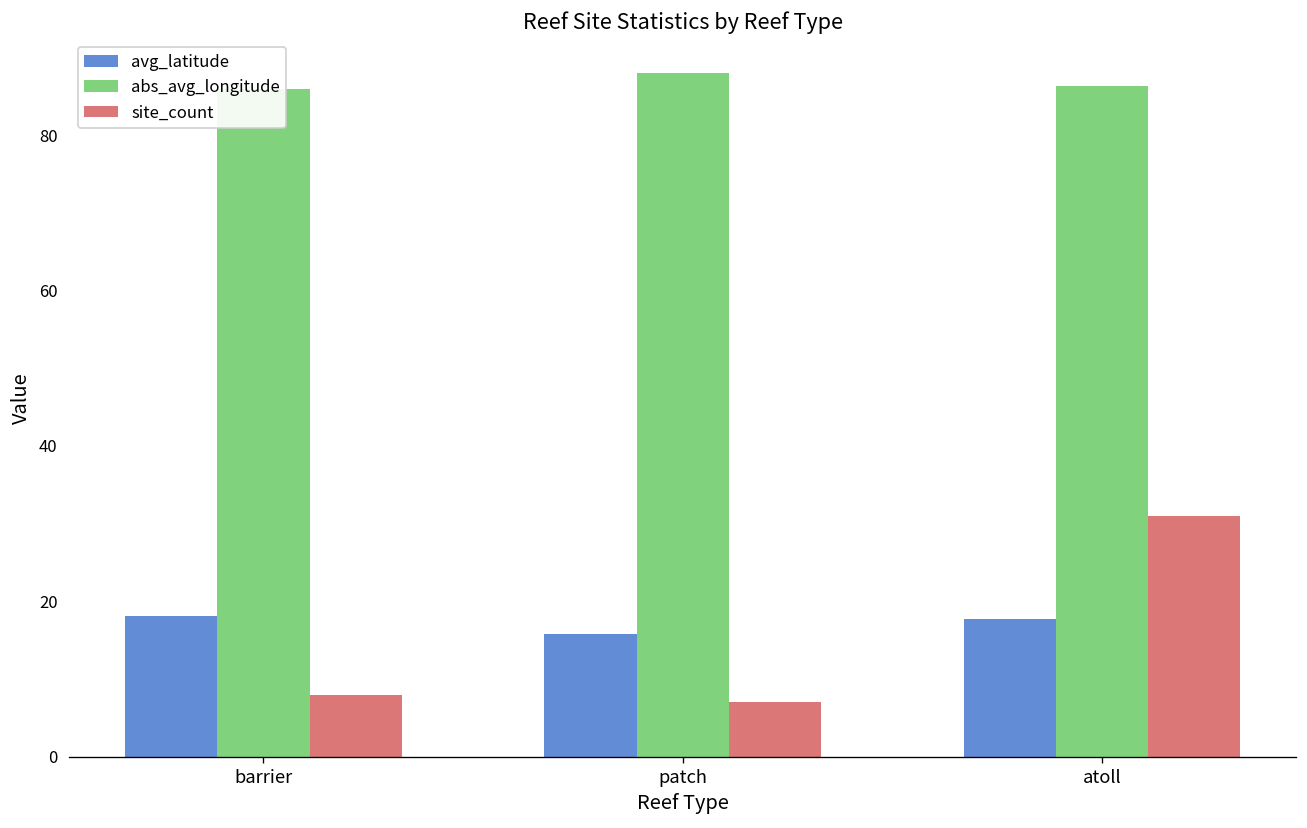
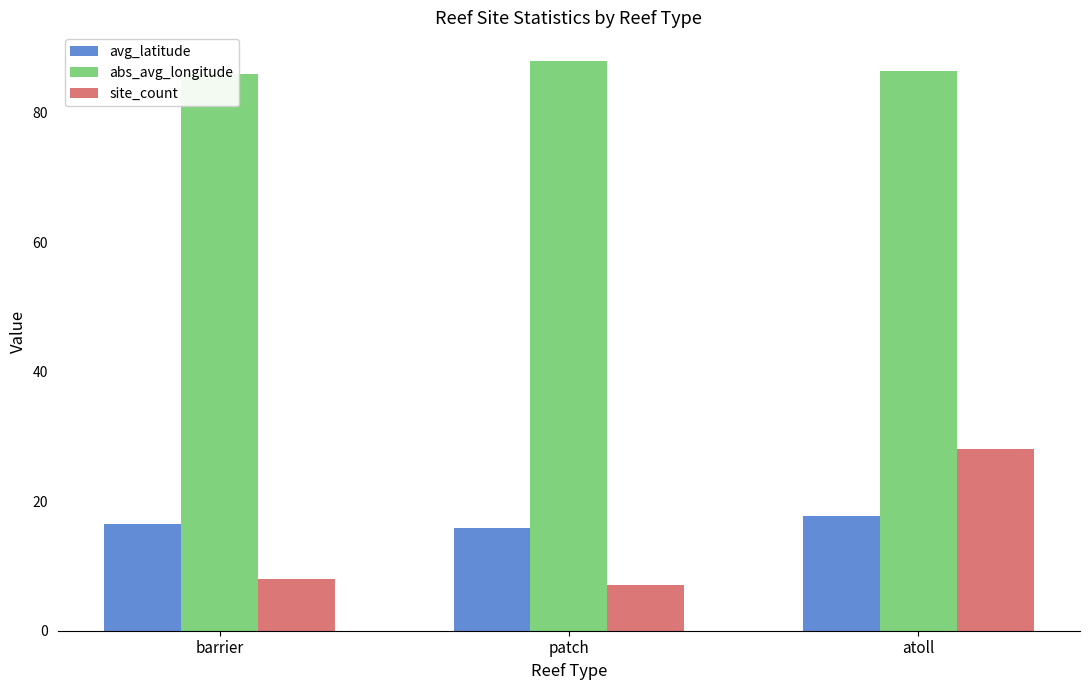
  {
    "avg_latitude": {
-     "barrier": 18,
+     "barrier": 16,
      "patch": 16,
      "atoll": 18
    },
    "abs_avg_longitude": {
      "patch": 88,
      "atoll": 86
    },
    "site_count": {
      "barrier": 8,
      "patch": 7,
-     "atoll": 31
+     "atoll": 28
    }
  }
